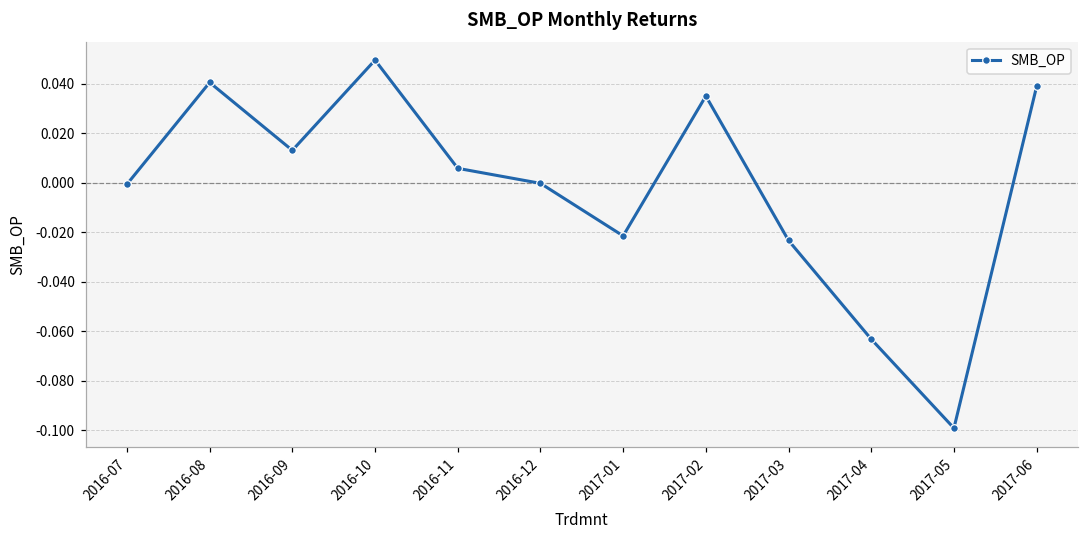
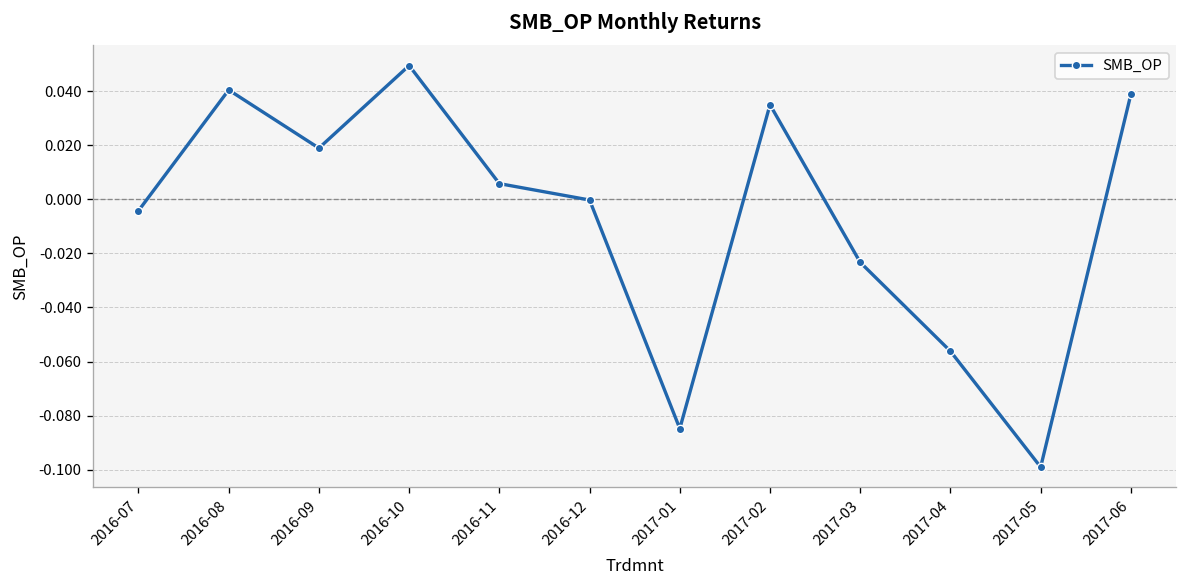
  {
-   "2016-07": -0.001,
+   "2016-07": -0.004,
    "2016-08": 0.041,
-   "2016-09": 0.013,
+   "2016-09": 0.019,
    "2016-10": 0.050,
    "2016-11": 0.006,
    "2016-12": 0.000,
-   "2017-01": -0.021,
+   "2017-01": -0.085,
    "2017-02": 0.035,
    "2017-03": -0.023,
-   "2017-04": -0.063,
+   "2017-04": -0.056,
    "2017-05": -0.099,
    "2017-06": 0.039
  }
